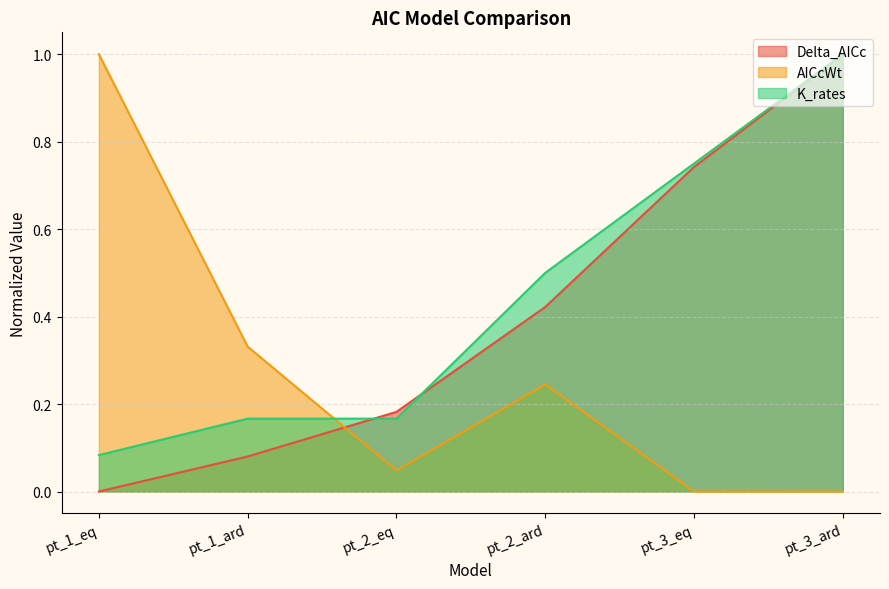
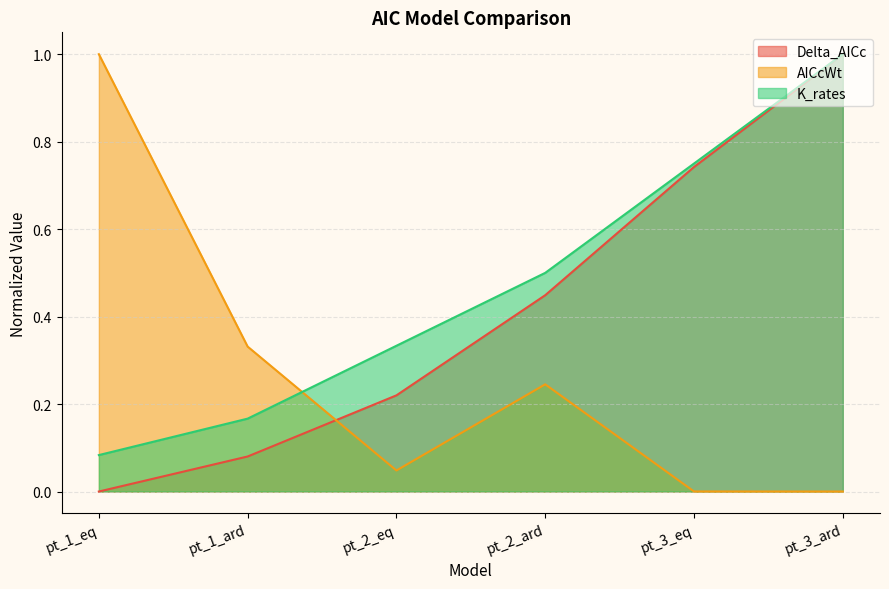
  {
    "Delta_AICc": {
      "pt_1_eq": 0.00,
      "pt_1_ard": 0.08,
-     "pt_2_eq": 0.18,
-     "pt_2_ard": 0.42,
+     "pt_2_eq": 0.22,
+     "pt_2_ard": 0.45,
      "pt_3_eq": 0.74
    },
    "AICcWt": {
      "pt_1_eq": 1.00,
      "pt_1_ard": 0.33,
      "pt_2_eq": 0.05,
      "pt_2_ard": 0.25,
      "pt_3_eq": 0.00,
      "pt_3_ard": 0.00
    },
    "K_rates": {
      "pt_1_eq": 0.08,
      "pt_1_ard": 0.17,
-     "pt_2_eq": 0.17,
+     "pt_2_eq": 0.33,
      "pt_2_ard": 0.50,
      "pt_3_eq": 0.75
    }
  }
